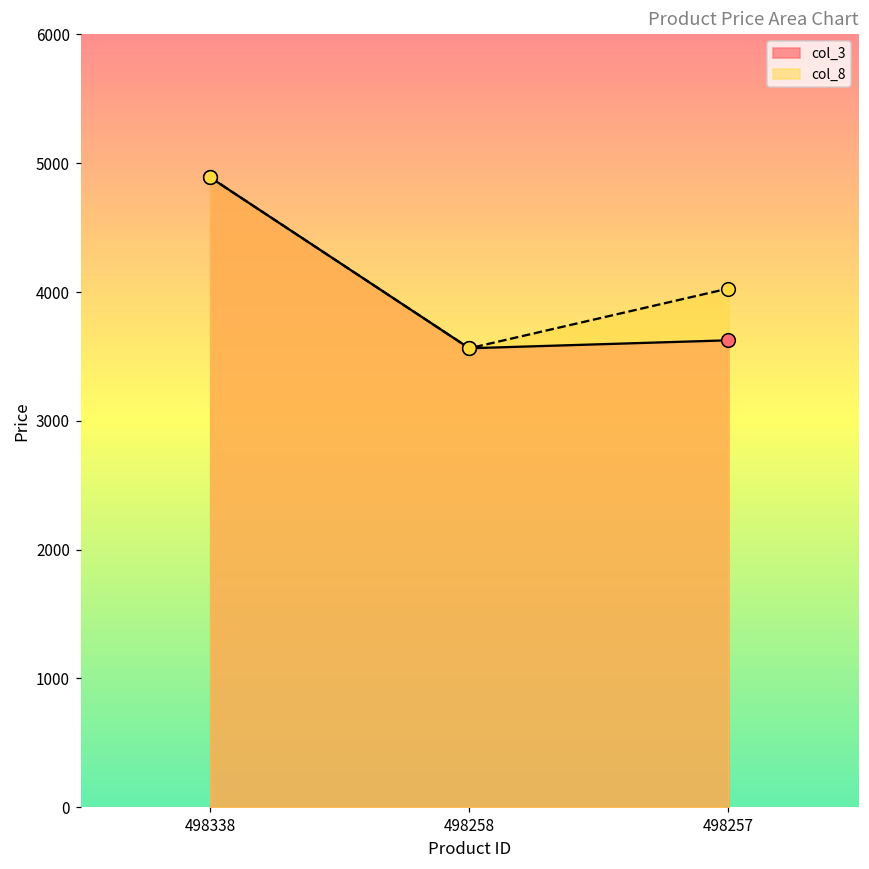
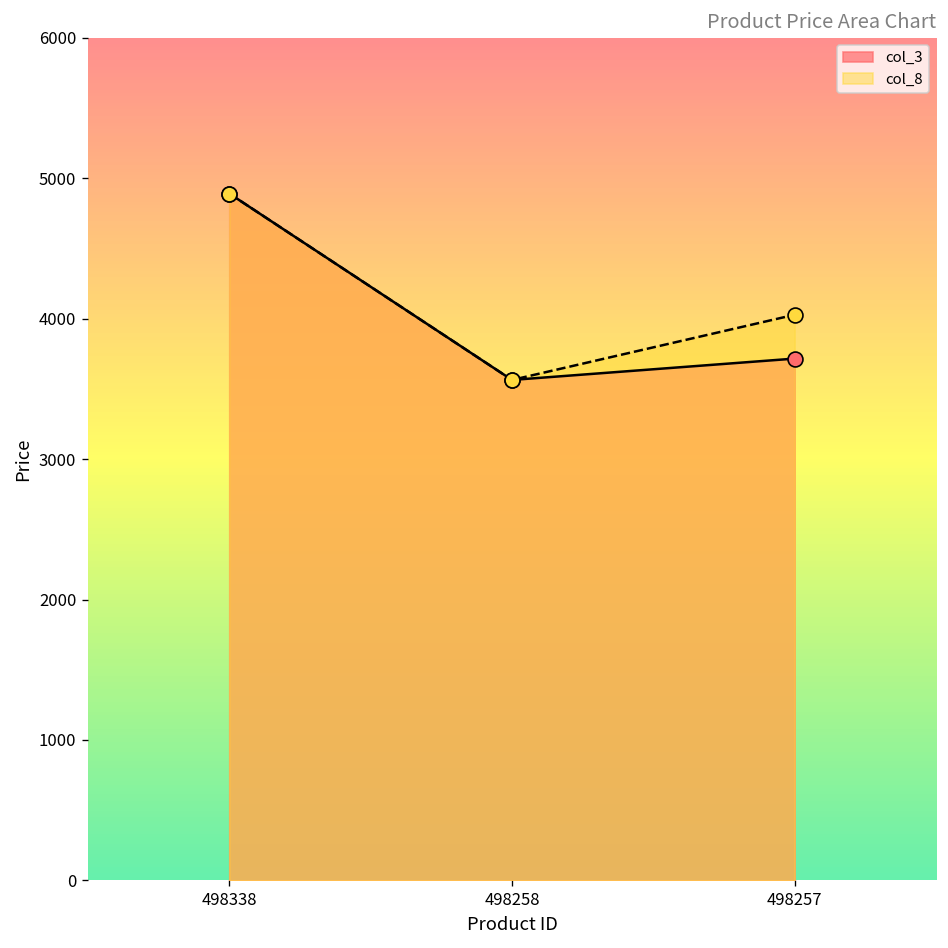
  {
    "col_3": {
-     "498257": 3630
+     "498257": 3720
    },
    "col_8": {
      "498257": 4030
    }
  }
